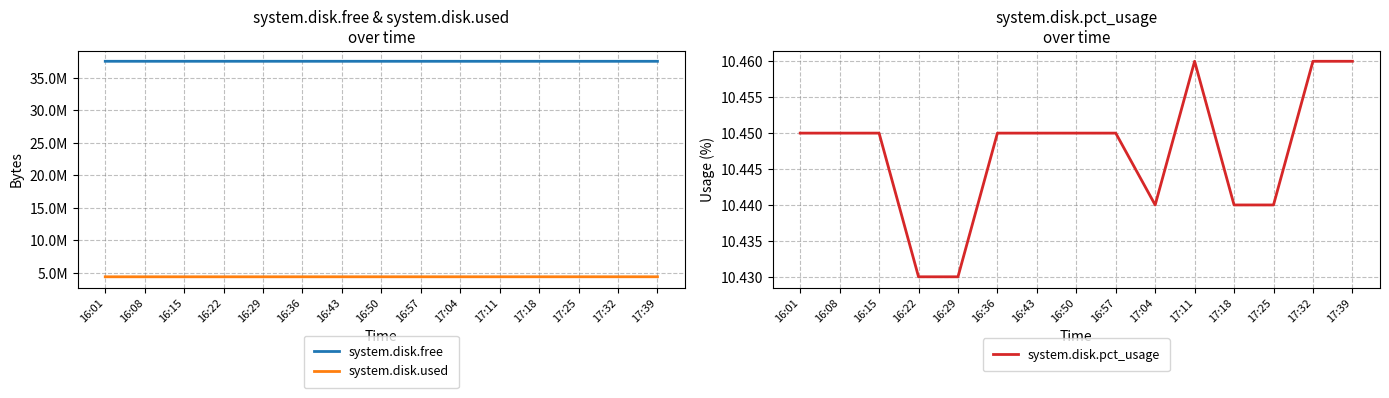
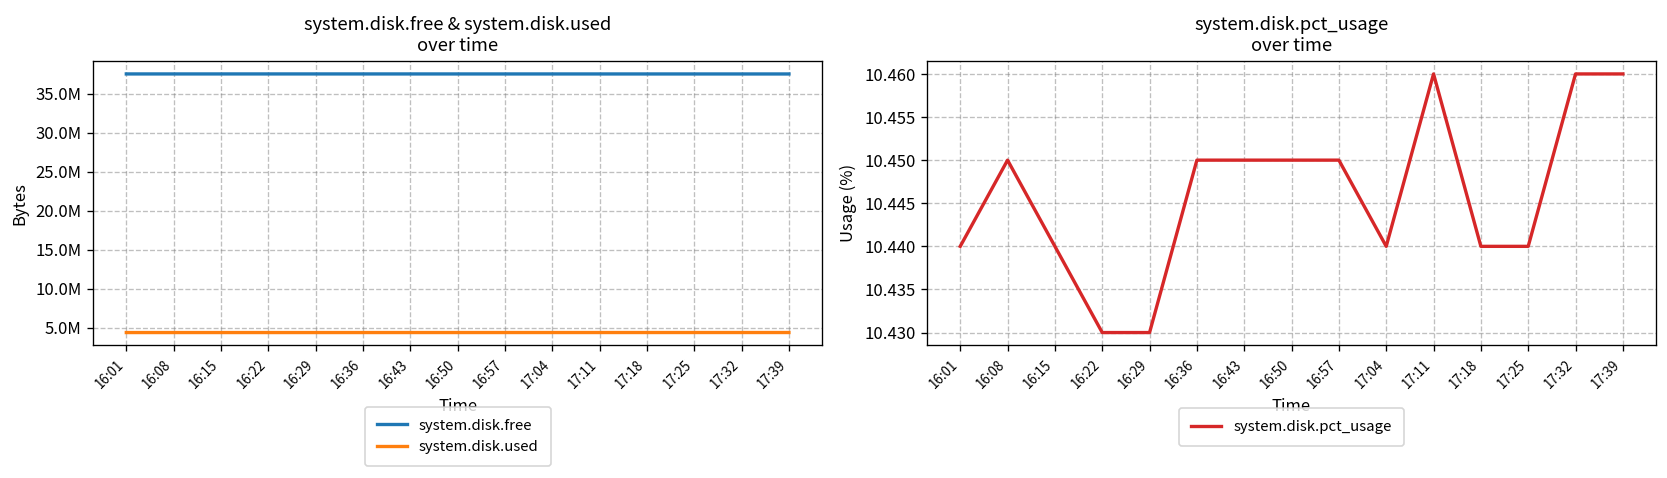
  {
    "system.disk.free & system.disk.used over time": {
      "system.disk.free": {
        "16:01": 38000000,
        "16:08": 38000000,
        "16:15": 38000000,
        "16:22": 38000000,
        "16:29": 38000000,
        "16:36": 38000000,
        "16:43": 38000000,
        "16:50": 38000000,
        "16:57": 38000000,
        "17:04": 38000000,
        "17:11": 38000000,
        "17:18": 38000000,
        "17:25": 38000000,
        "17:32": 38000000,
        "17:39": 38000000
      },
      "system.disk.used": {
        "16:01": 4000000,
        "16:08": 4000000,
        "16:15": 4000000,
        "16:22": 4000000,
        "16:29": 4000000,
        "16:36": 4000000,
        "16:43": 4000000,
        "16:50": 4000000,
        "16:57": 4000000,
        "17:04": 4000000,
        "17:11": 4000000,
        "17:18": 4000000,
        "17:25": 4000000,
        "17:32": 4000000,
        "17:39": 4000000
      }
    },
    "system.disk.pct_usage over time": {
-     "16:01": 10.45,
+     "16:01": 10.44,
      "16:08": 10.45,
-     "16:15": 10.45,
+     "16:15": 10.44,
      "16:22": 10.43,
      "16:29": 10.43,
      "16:36": 10.45,
      "16:43": 10.45,
      "16:50": 10.45,
      "16:57": 10.45,
      "17:04": 10.44,
      "17:11": 10.46,
      "17:18": 10.44,
      "17:25": 10.44,
      "17:32": 10.46,
      "17:39": 10.46
    }
  }
